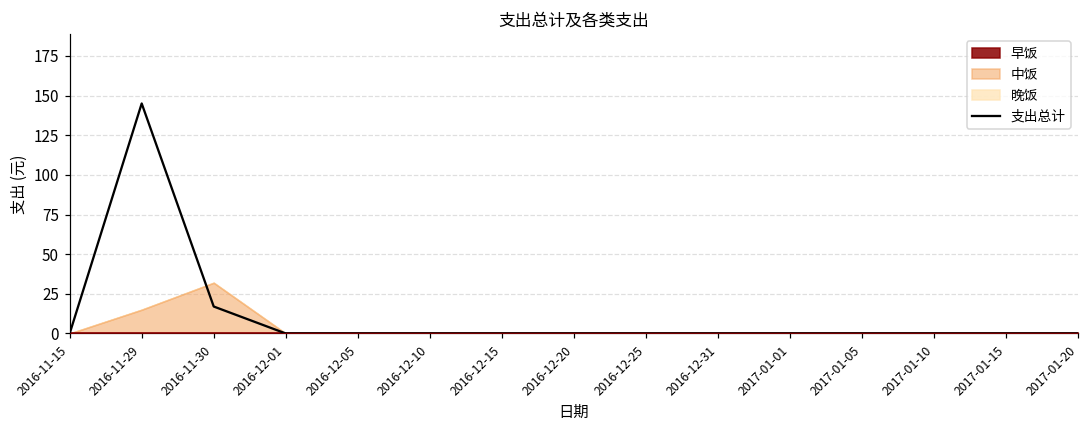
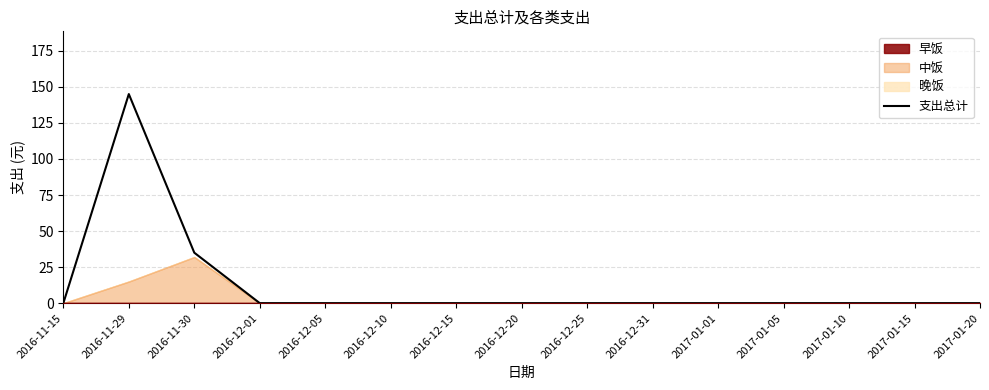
  {
    "支出总计": {
      "2016-11-29": 145,
-     "2016-11-30": 17
+     "2016-11-30": 35
    },
    "早饭": {
      "2016-11-29": 0,
      "2016-11-30": 0
    },
    "晚饭": {
      "2016-11-29": 15,
      "2016-11-30": 32
    }
  }
